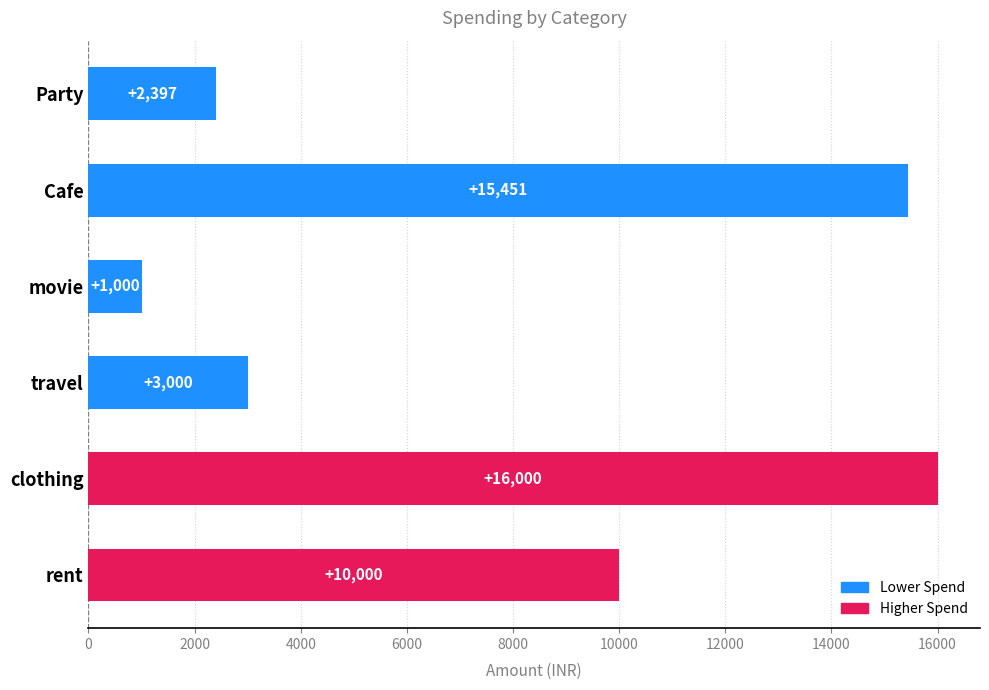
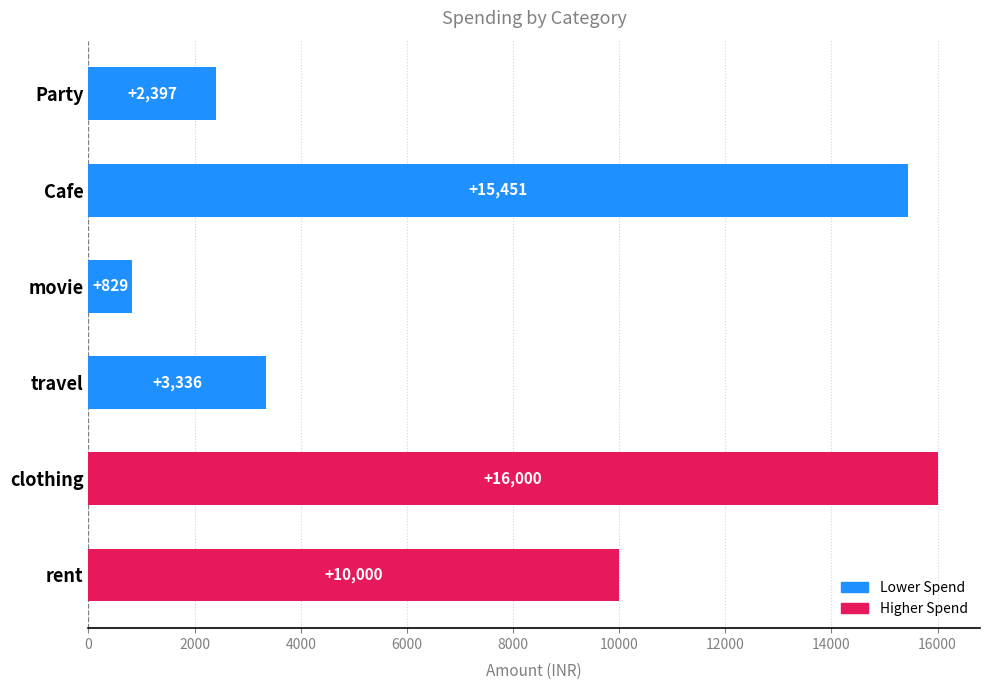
  {
    "Party": "+2,397",
    "Cafe": "+15,451",
-   "movie": "+1,000",
-   "travel": "+3,000",
+   "movie": "+829",
+   "travel": "+3,336",
    "clothing": "+16,000",
    "rent": "+10,000"
  }
